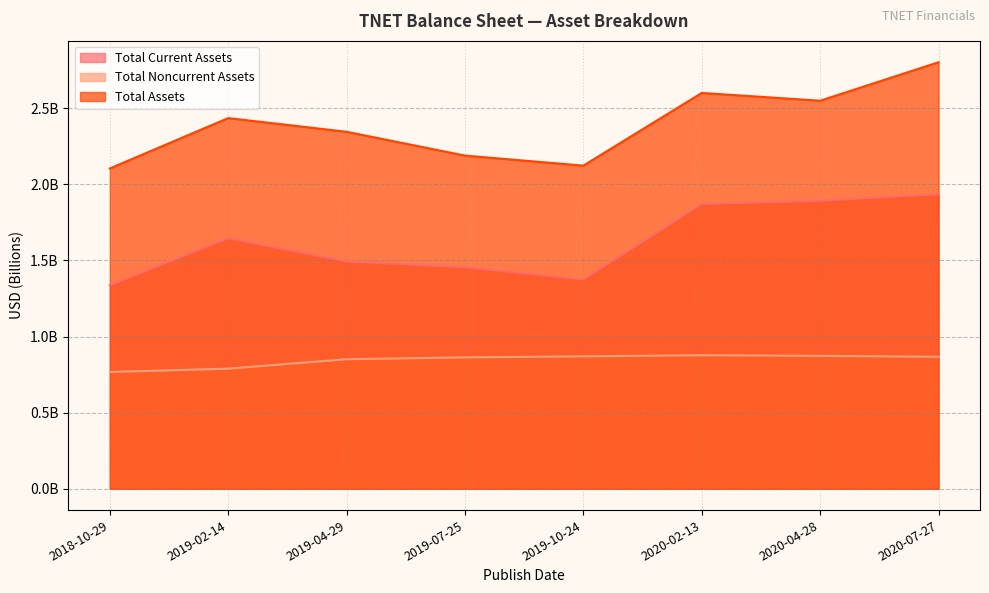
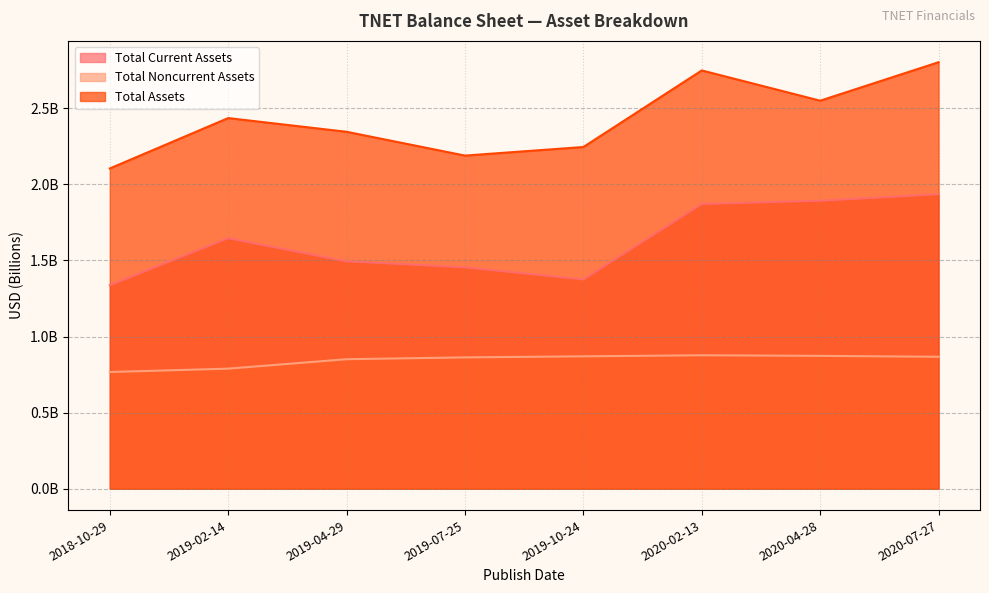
  {
    "Total Assets": {
      "2018-10-29": 2100000000,
      "2019-02-14": 2440000000,
      "2019-04-29": 2350000000,
      "2019-07-25": 2190000000,
-     "2019-10-24": 2120000000,
-     "2020-02-13": 2600000000,
+     "2019-10-24": 2250000000,
+     "2020-02-13": 2750000000,
      "2020-04-28": 2550000000,
      "2020-07-27": 2800000000
    }
  }
